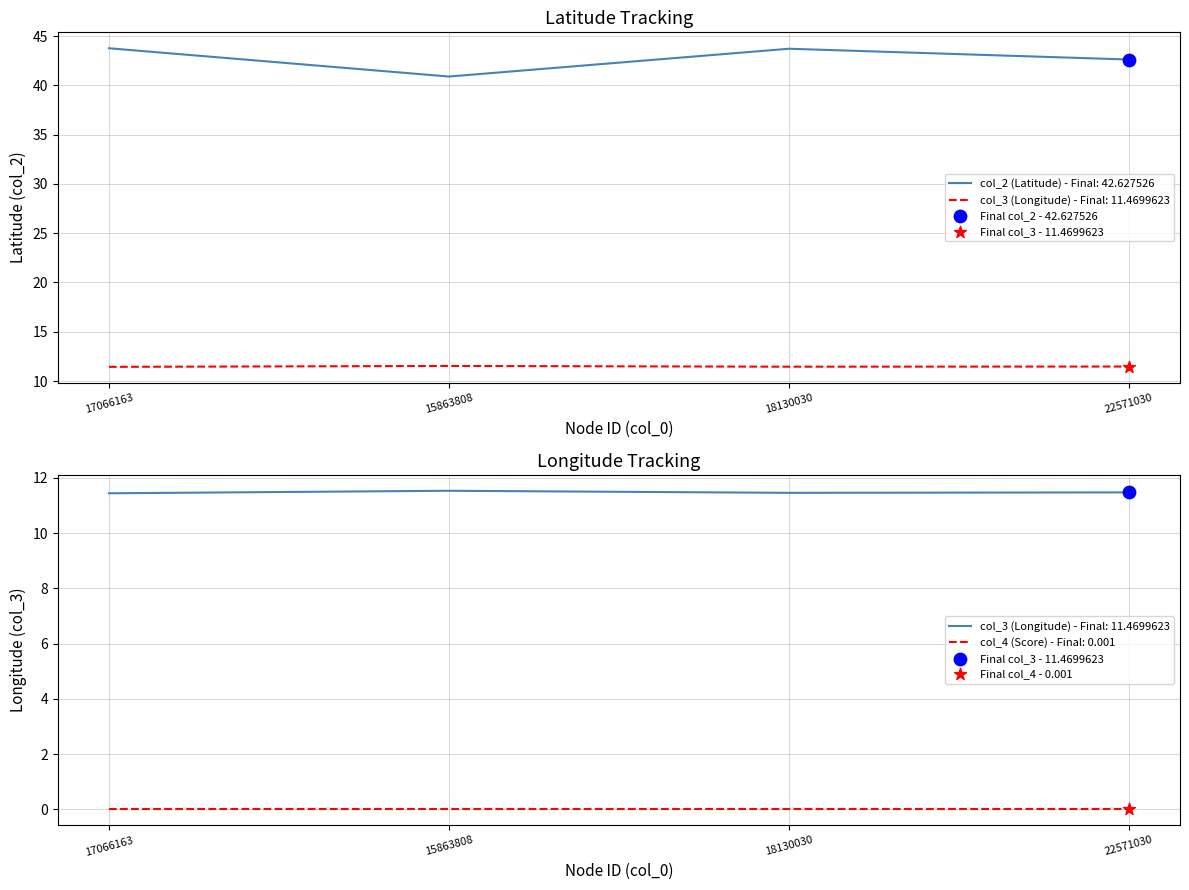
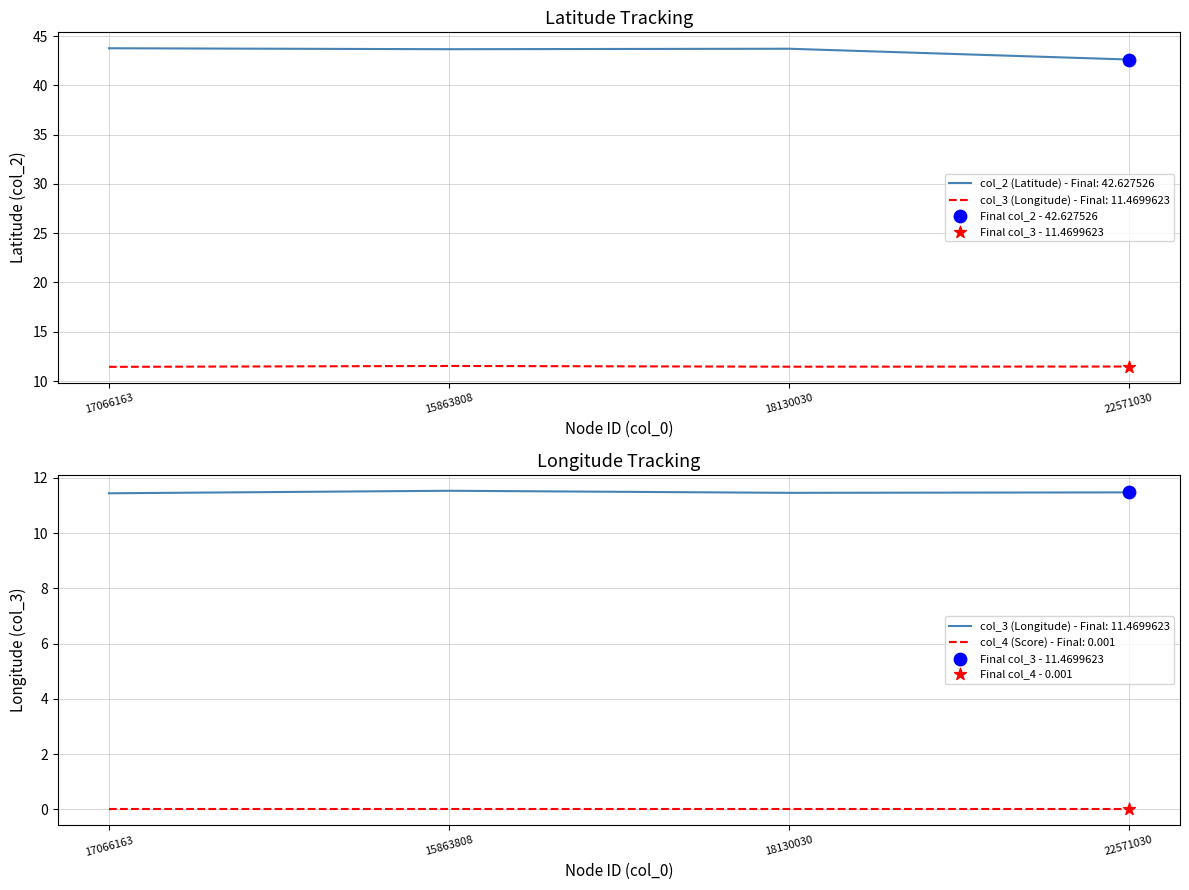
  {
    "Latitude Tracking": {
      "col_2 (Latitude) - Final: 42.627526": {
        "17066163": 44,
-       "15863808": 41,
+       "15863808": 44,
        "18130030": 44
      }
    },
    "Longitude Tracking": {
      "col_3 (Longitude) - Final: 11.4699623": {
        "17066163": 11.4,
        "15863808": 11.5,
        "18130030": 11.5
      }
    }
  }
